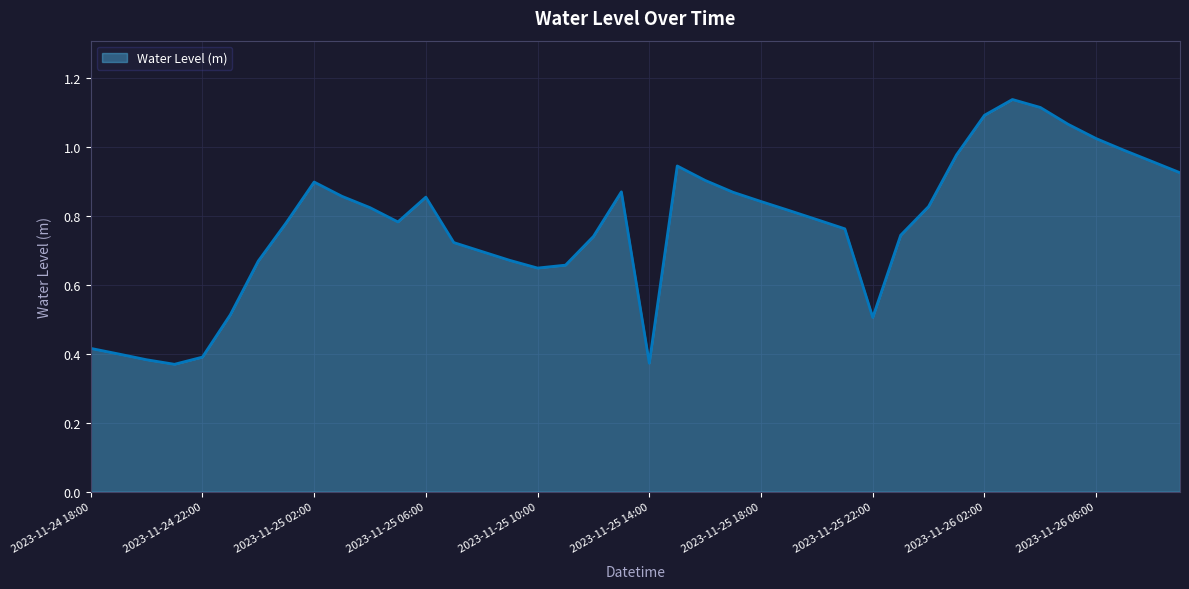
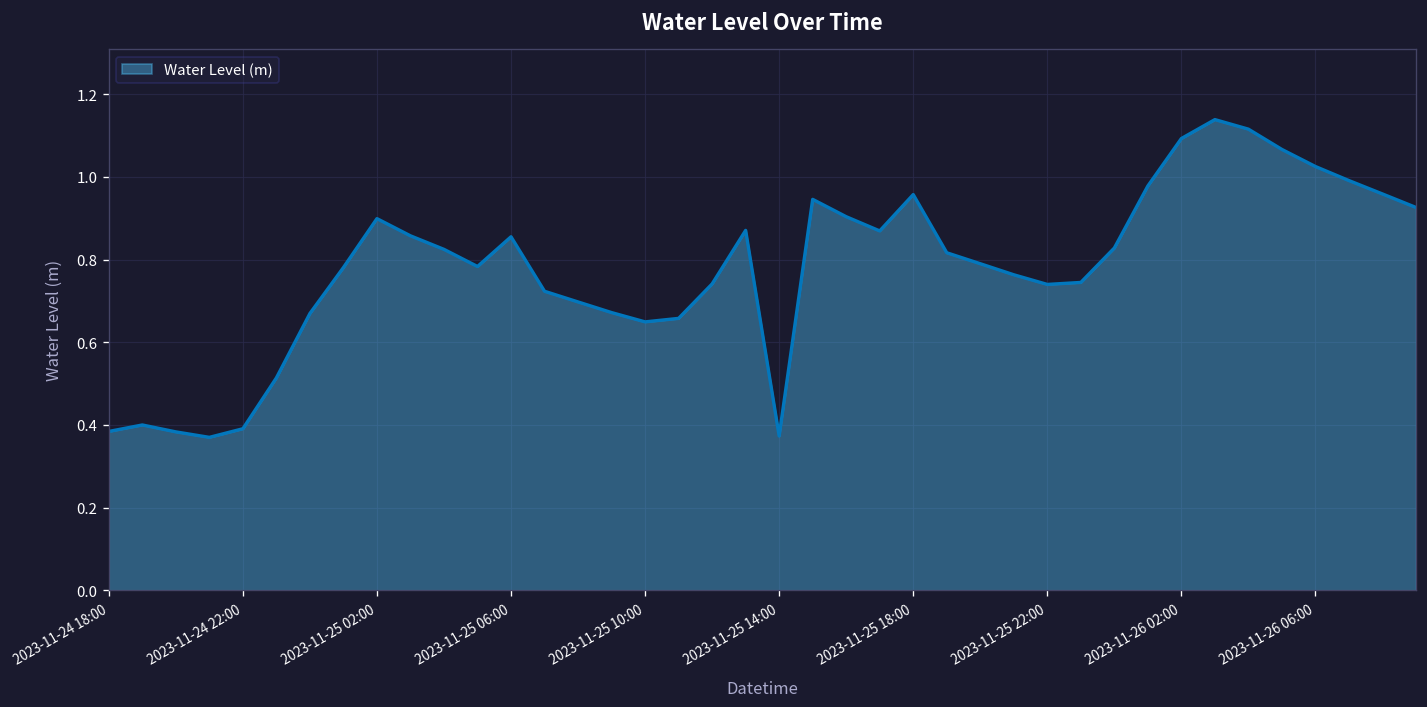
  {
-   "2023-11-24 18:00": 0.42,
+   "2023-11-24 18:00": 0.38,
    "2023-11-24 22:00": 0.39,
    "2023-11-25 02:00": 0.90,
    "2023-11-25 06:00": 0.86,
    "2023-11-25 10:00": 0.65,
    "2023-11-25 14:00": 0.37,
-   "2023-11-25 18:00": 0.84,
-   "2023-11-25 22:00": 0.51,
+   "2023-11-25 18:00": 0.96,
+   "2023-11-25 22:00": 0.74,
    "2023-11-26 02:00": 1.09,
    "2023-11-26 06:00": 1.02
  }
